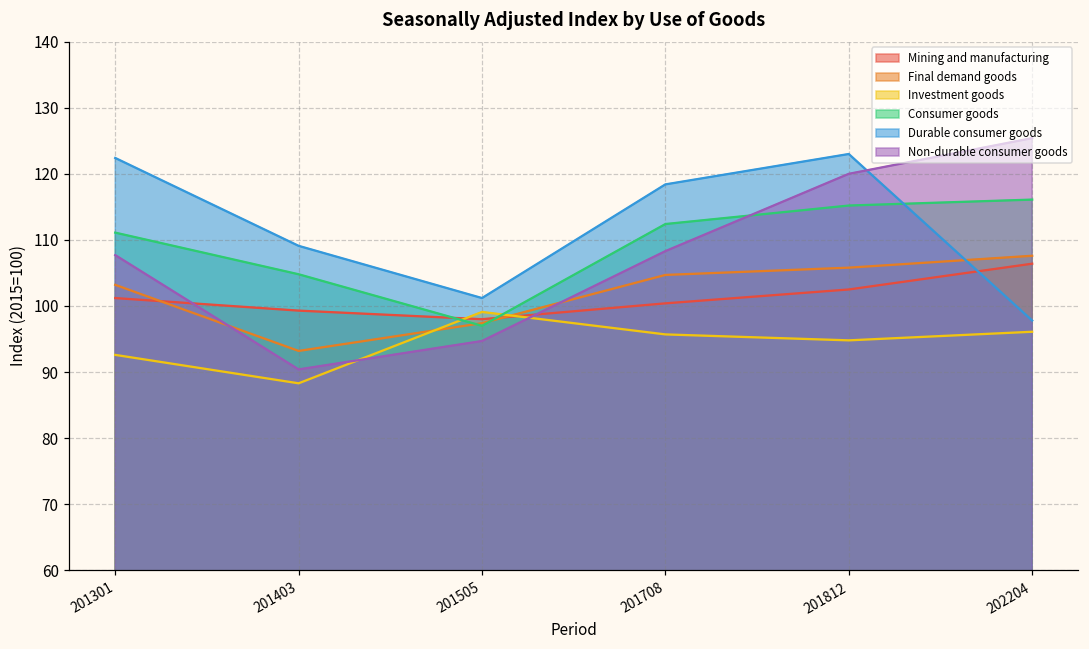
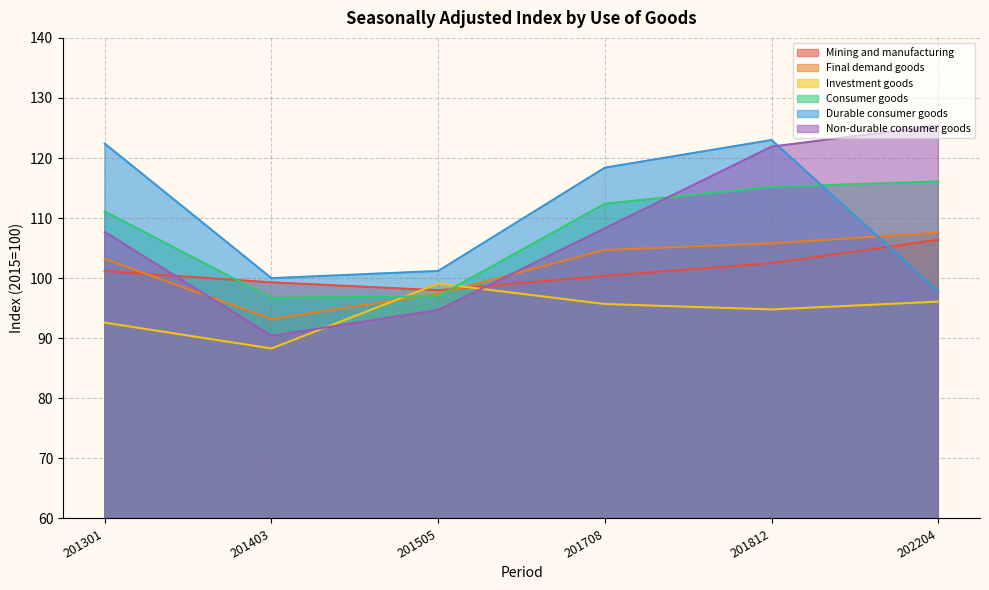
  {
    "Investment goods": {
      "201301": 93,
      "201403": 88,
      "201505": 99,
      "201708": 96,
      "201812": 95,
      "202204": 96
    },
    "Consumer goods": {
      "201301": 111,
-     "201403": 105,
+     "201403": 97,
      "201708": 112,
      "201812": 115,
      "202204": 116
    },
    "Durable consumer goods": {
      "201301": 122,
-     "201403": 109,
+     "201403": 100,
      "201505": 101,
      "201708": 118,
      "201812": 123,
      "202204": 98
    },
    "Non-durable consumer goods": {
      "201301": 108,
      "201403": 90,
      "201505": 95,
      "201708": 108,
-     "201812": 120
+     "201812": 122
    }
  }
